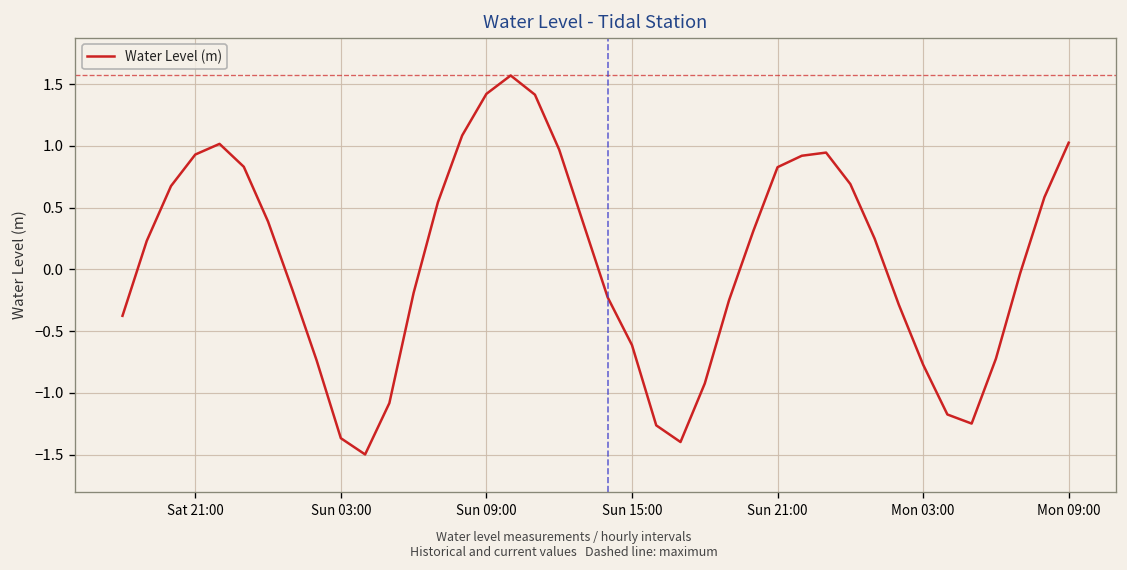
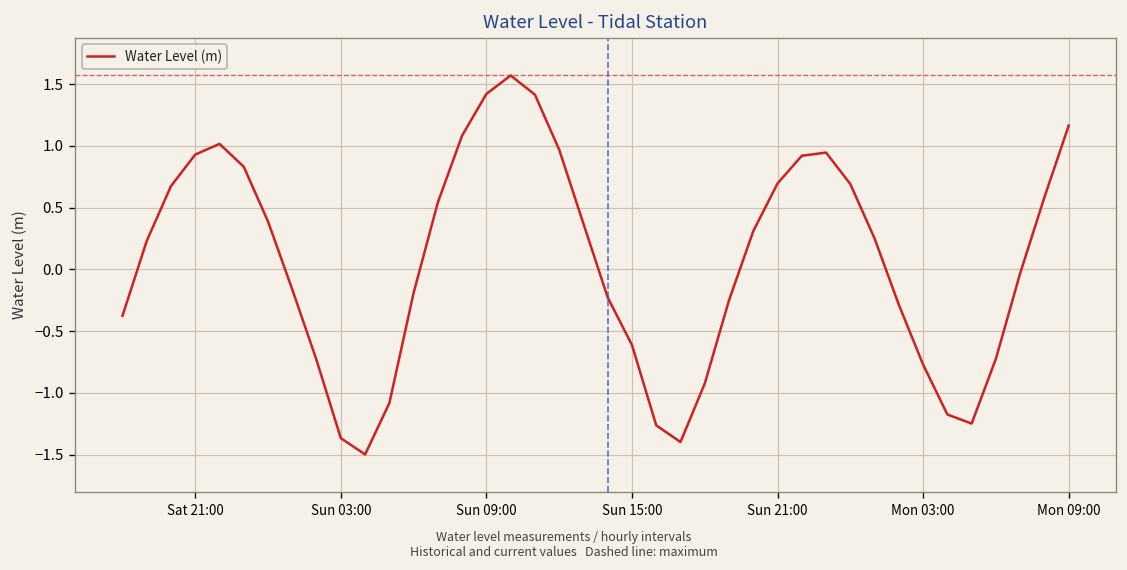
  {
    "Sat 21:00": 0.93,
    "Sun 03:00": -1.37,
    "Sun 09:00": 1.42,
    "Sun 15:00": -0.61,
-   "Sun 21:00": 0.83,
+   "Sun 21:00": 0.70,
    "Mon 03:00": -0.77,
-   "Mon 09:00": 1.03
+   "Mon 09:00": 1.16
  }
